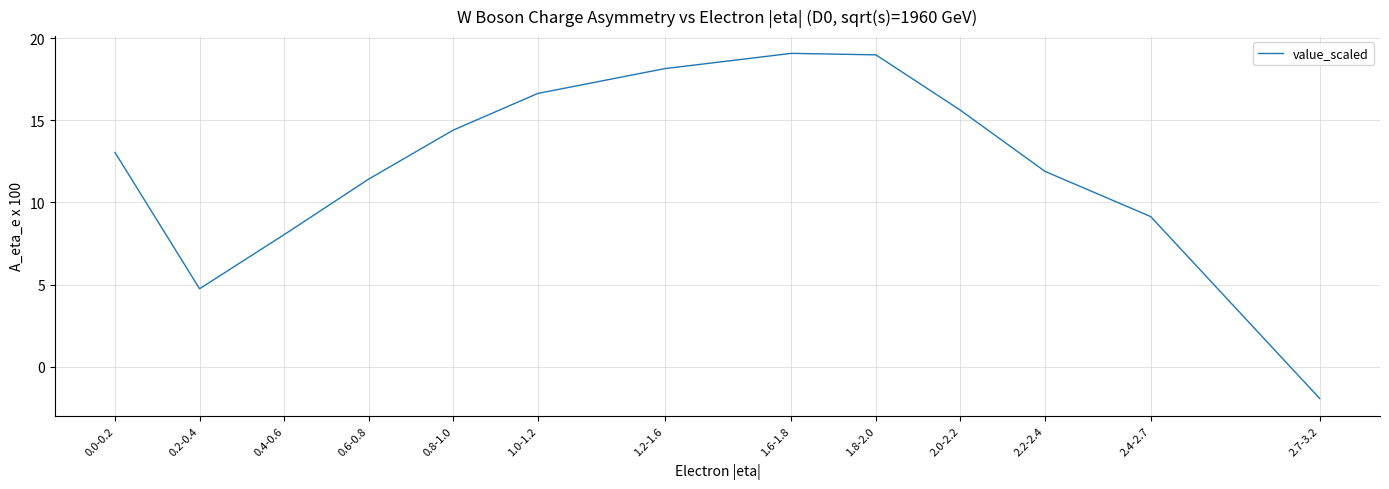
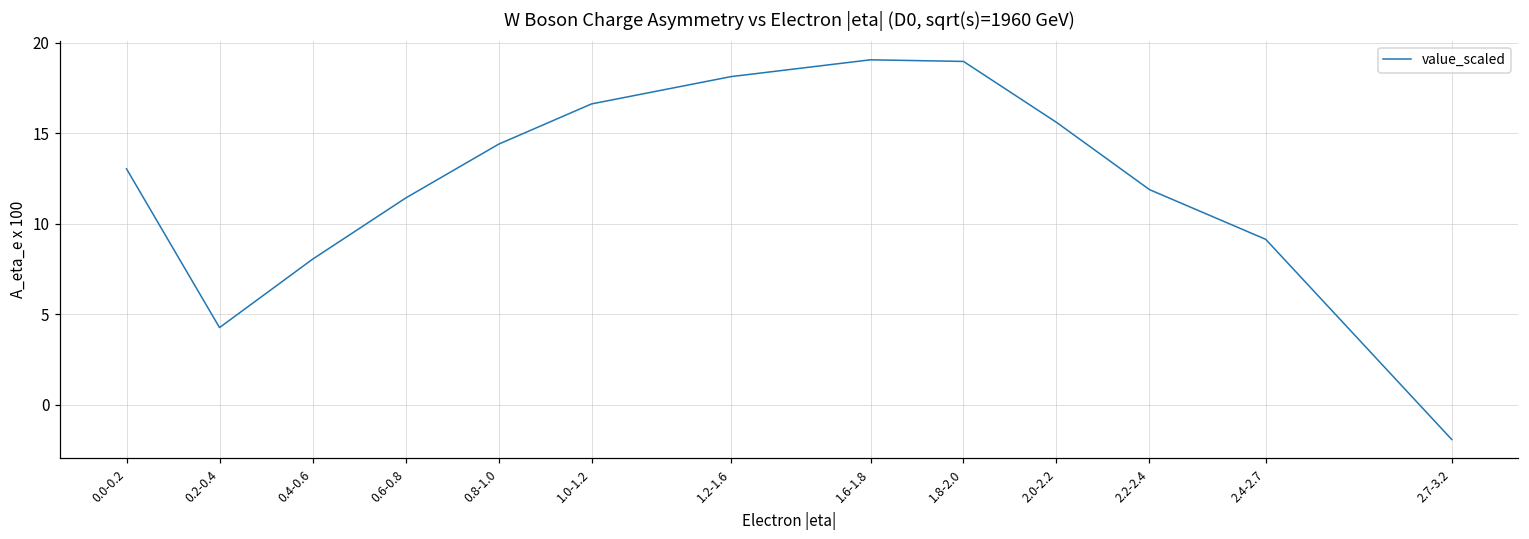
  {
    "0.0-0.2": 13.0,
-   "0.2-0.4": 4.8,
+   "0.2-0.4": 4.3,
    "0.4-0.6": 8.0,
    "0.6-0.8": 11.4,
    "0.8-1.0": 14.4,
    "1.0-1.2": 16.6,
    "1.2-1.6": 18.1,
    "1.6-1.8": 19.1,
    "1.8-2.0": 19.0,
    "2.0-2.2": 15.6,
    "2.2-2.4": 11.9,
    "2.4-2.7": 9.1,
    "2.7-3.2": -1.9
  }
